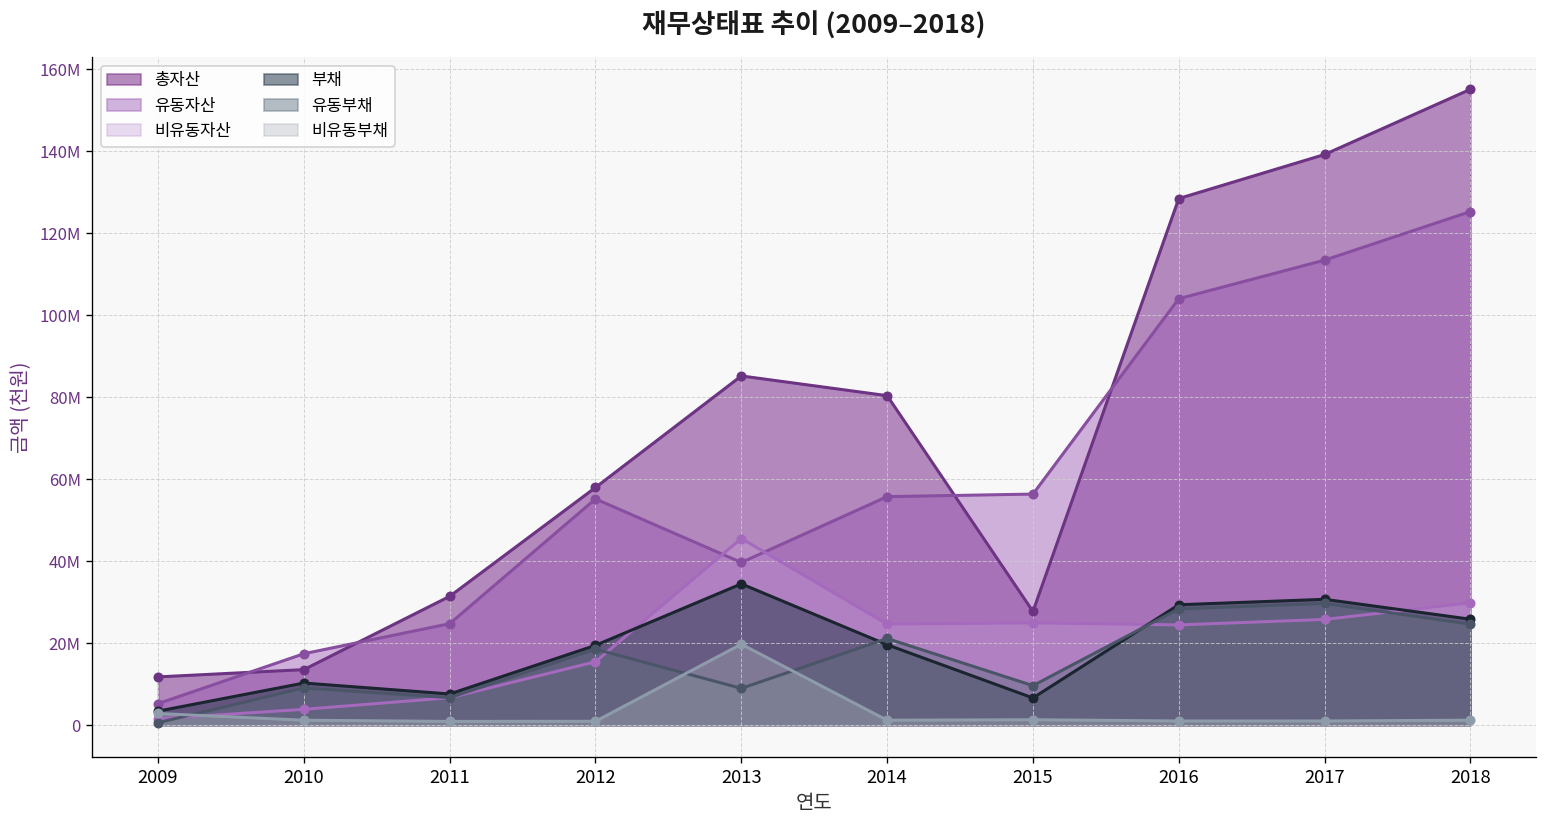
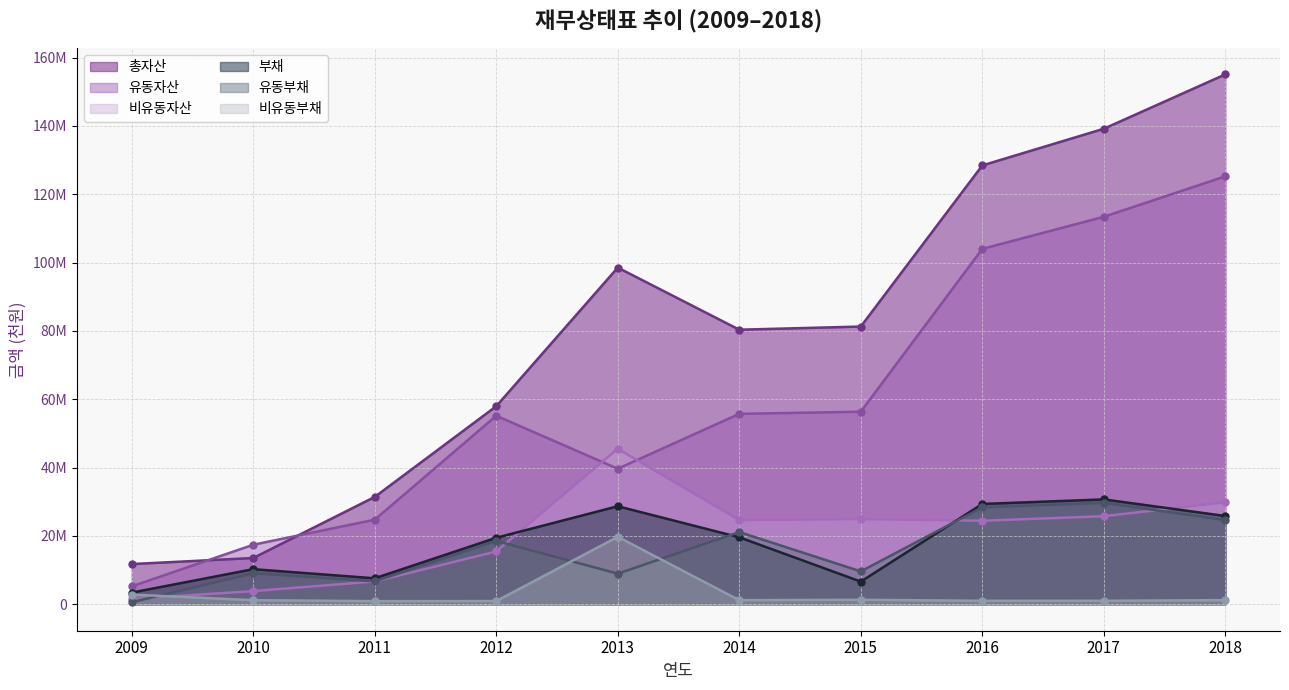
  {
    "총자산": {
      "2009": 12000000,
      "2010": 14000000,
      "2011": 31000000,
      "2012": 58000000,
-     "2013": 85000000,
+     "2013": 99000000,
      "2014": 80000000,
-     "2015": 28000000,
+     "2015": 81000000,
      "2016": 128000000,
      "2017": 139000000,
      "2018": 155000000
    },
    "부채": {
      "2010": 10000000,
      "2011": 8000000,
      "2012": 19000000,
-     "2013": 34000000,
+     "2013": 29000000,
      "2014": 20000000,
      "2015": 7000000,
      "2016": 29000000,
      "2017": 31000000,
      "2018": 26000000
    }
  }
